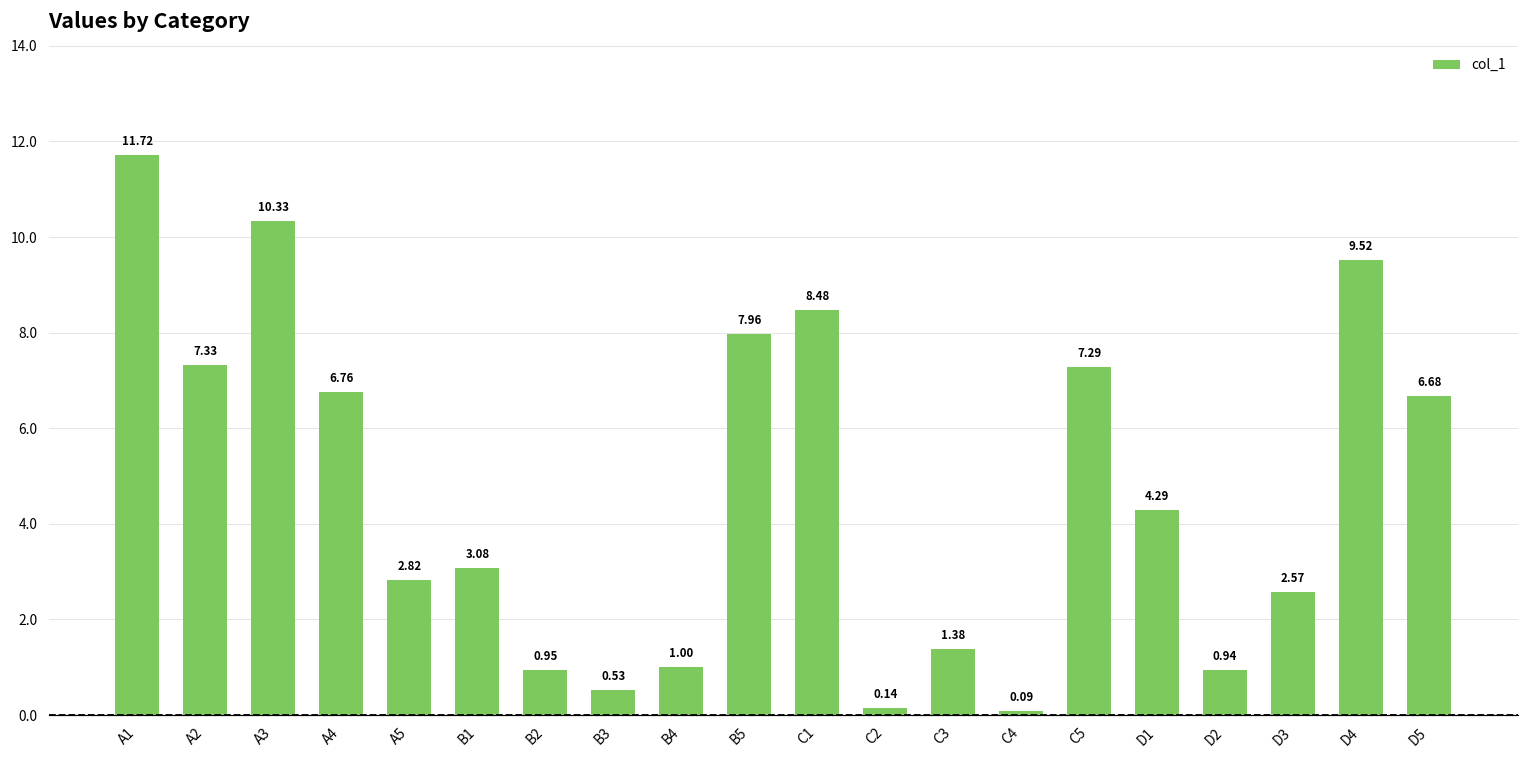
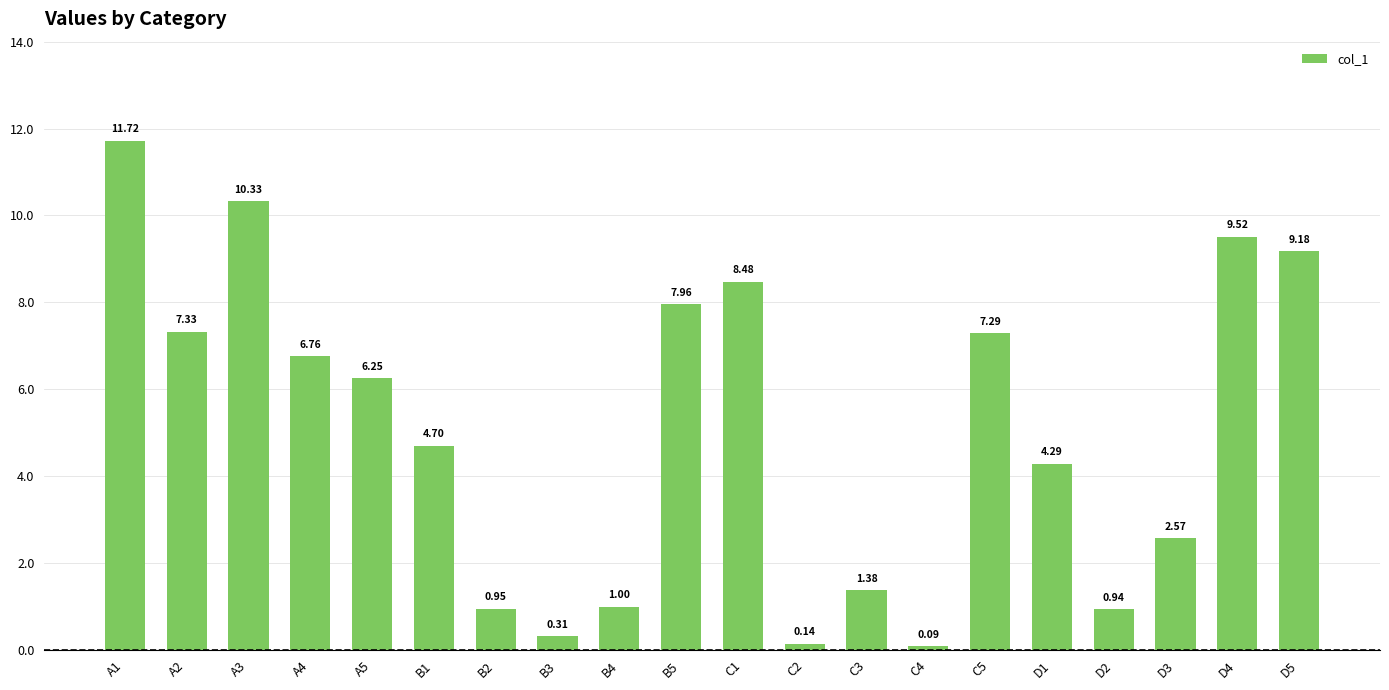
  {
    "A1": 11.72,
    "A2": 7.33,
    "A3": 10.33,
    "A4": 6.76,
-   "A5": 2.82,
-   "B1": 3.08,
+   "A5": 6.25,
+   "B1": 4.70,
    "B2": 0.95,
-   "B3": 0.53,
+   "B3": 0.31,
    "B4": 1.00,
    "B5": 7.96,
    "C1": 8.48,
    "C2": 0.14,
    "C3": 1.38,
    "C4": 0.09,
    "C5": 7.29,
    "D1": 4.29,
    "D2": 0.94,
    "D3": 2.57,
    "D4": 9.52,
-   "D5": 6.68
+   "D5": 9.18
  }
